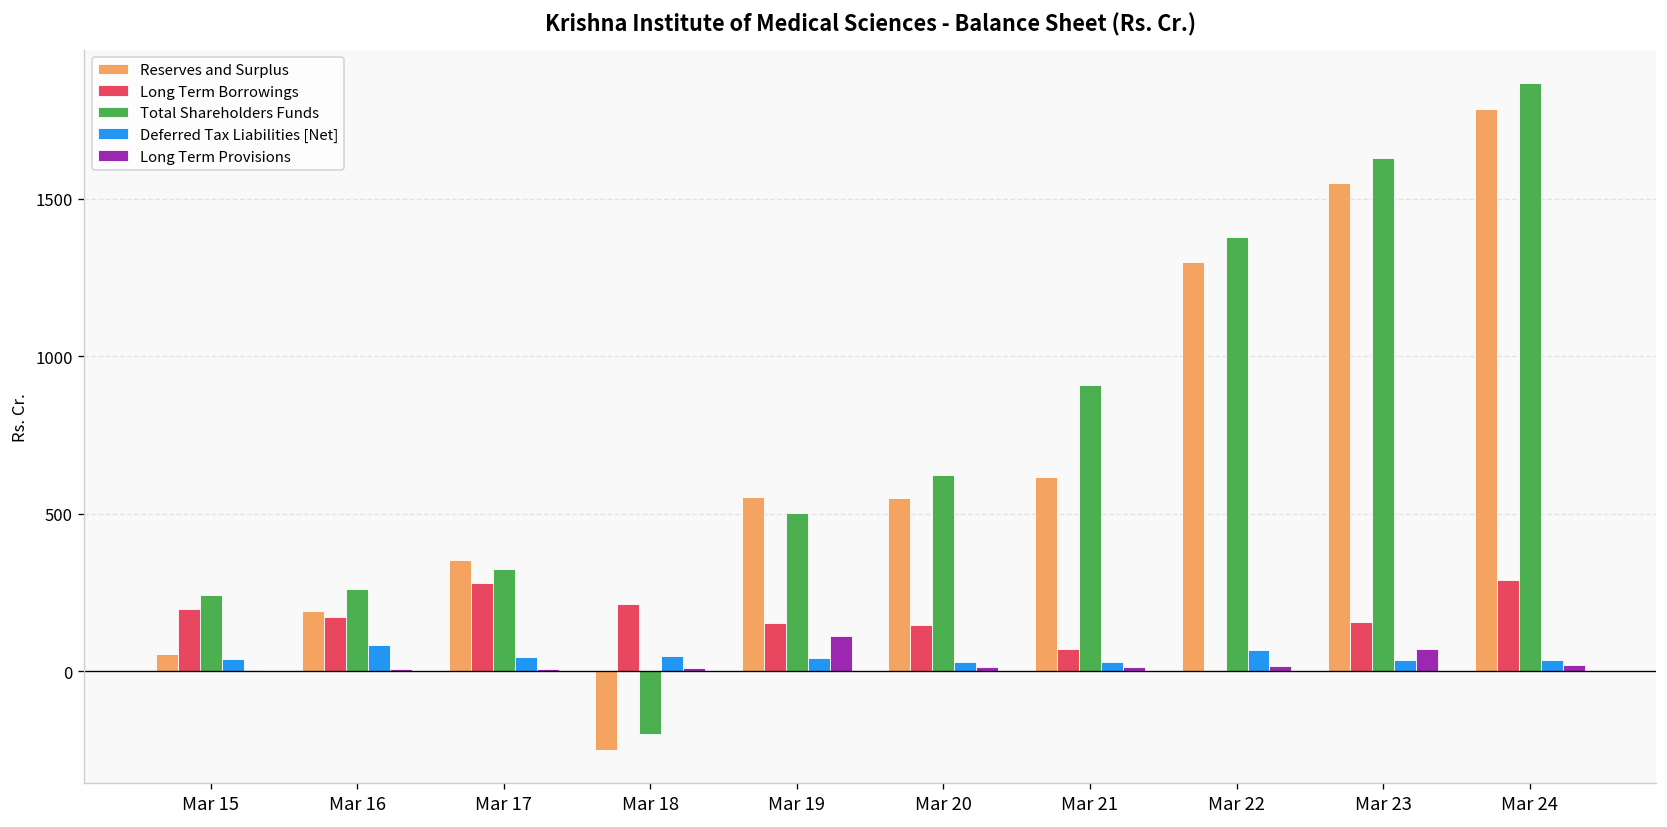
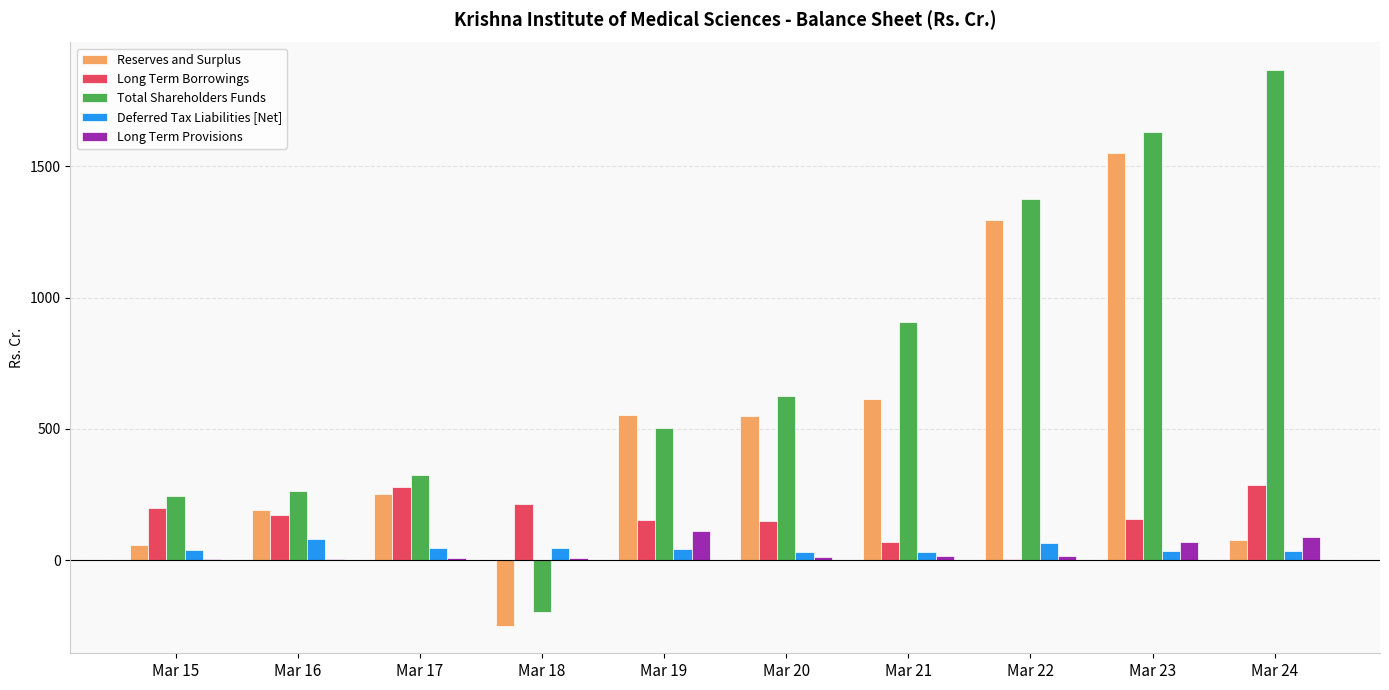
  {
    "Reserves and Surplus": {
      "Mar 15": 60,
      "Mar 16": 190,
-     "Mar 17": 350,
+     "Mar 17": 250,
      "Mar 18": -250,
      "Mar 19": 550,
      "Mar 20": 550,
      "Mar 21": 610,
      "Mar 22": 1300,
      "Mar 23": 1550,
-     "Mar 24": 1790
+     "Mar 24": 80
    },
    "Long Term Borrowings": {
      "Mar 15": 200,
      "Mar 16": 170,
      "Mar 17": 280,
      "Mar 18": 210,
      "Mar 19": 150,
      "Mar 20": 150,
      "Mar 21": 70,
      "Mar 23": 160,
      "Mar 24": 290
    },
    "Total Shareholders Funds": {
      "Mar 15": 240,
      "Mar 16": 260,
      "Mar 17": 320,
      "Mar 18": -200,
      "Mar 19": 500,
      "Mar 20": 620,
      "Mar 21": 910,
      "Mar 22": 1380,
      "Mar 23": 1630,
      "Mar 24": 1870
    },
    "Deferred Tax Liabilities [Net]": {
      "Mar 15": 40,
      "Mar 16": 80,
      "Mar 17": 50,
      "Mar 18": 50,
      "Mar 19": 40,
      "Mar 20": 30,
      "Mar 21": 30,
      "Mar 22": 70,
      "Mar 23": 30,
      "Mar 24": 30
    },
    "Long Term Provisions": {
      "Mar 19": 110,
      "Mar 20": 10,
      "Mar 21": 10,
      "Mar 22": 20,
      "Mar 23": 70,
-     "Mar 24": 20
+     "Mar 24": 90
    }
  }
